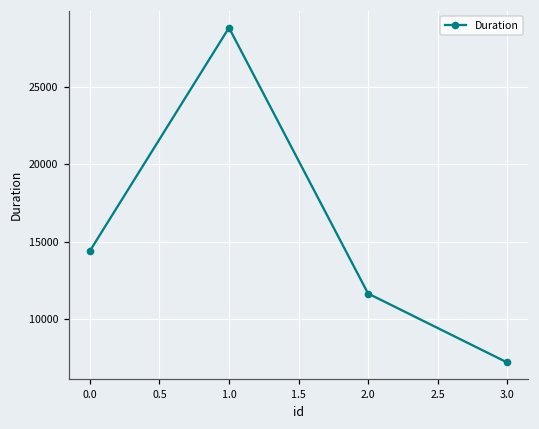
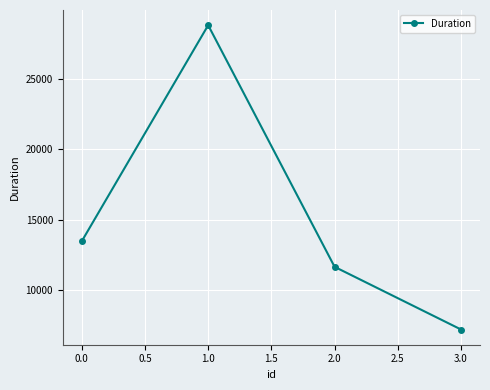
  {
-   "0.0": 14400,
+   "0.0": 13500,
    "1.0": 28800,
    "2.0": 11600,
    "3.0": 7200
  }
